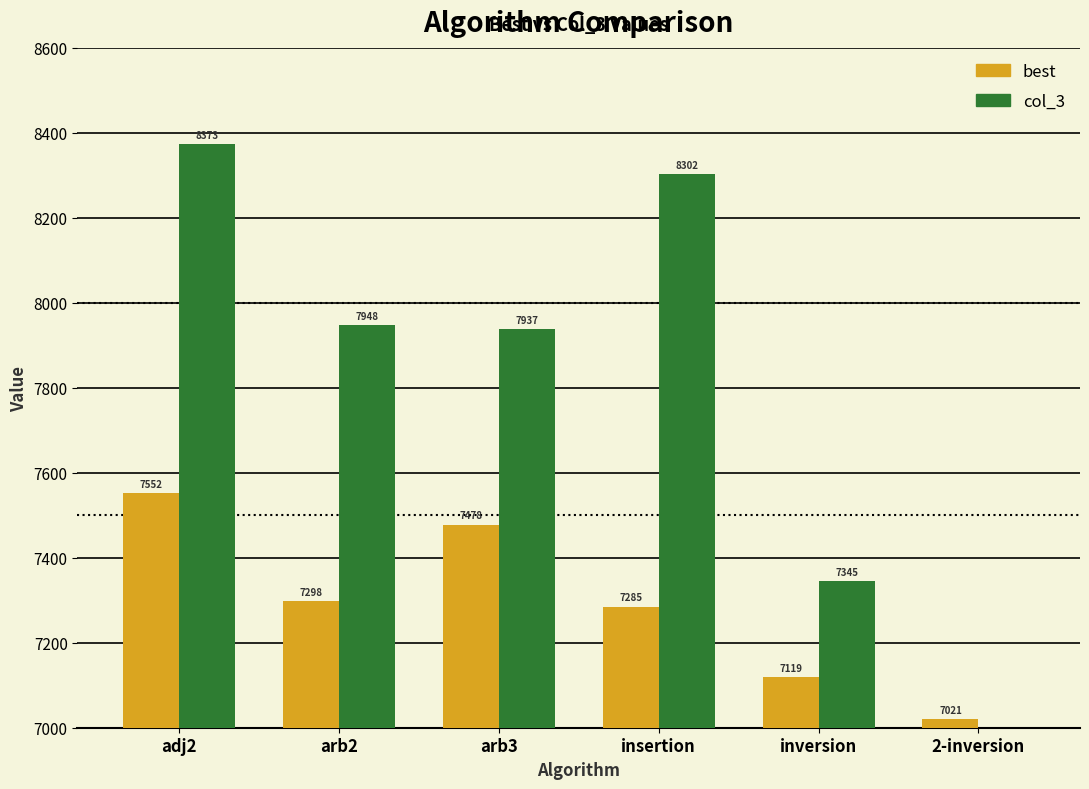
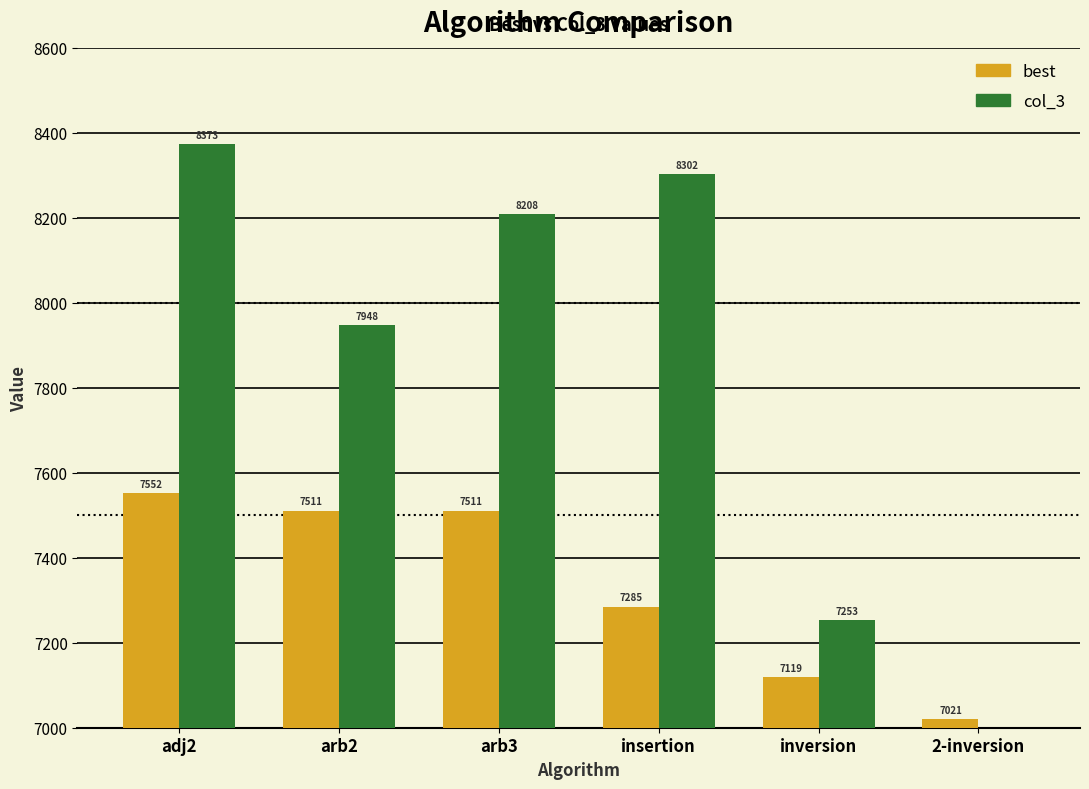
  {
    "best": {
      "adj2": 7552,
-     "arb2": 7298,
-     "arb3": 7478,
+     "arb2": 7511,
+     "arb3": 7511,
      "insertion": 7285,
      "inversion": 7119,
      "2-inversion": 7021
    },
    "col_3": {
      "adj2": 8373,
      "arb2": 7948,
-     "arb3": 7937,
+     "arb3": 8208,
      "insertion": 8302,
-     "inversion": 7345
+     "inversion": 7253
    }
  }
